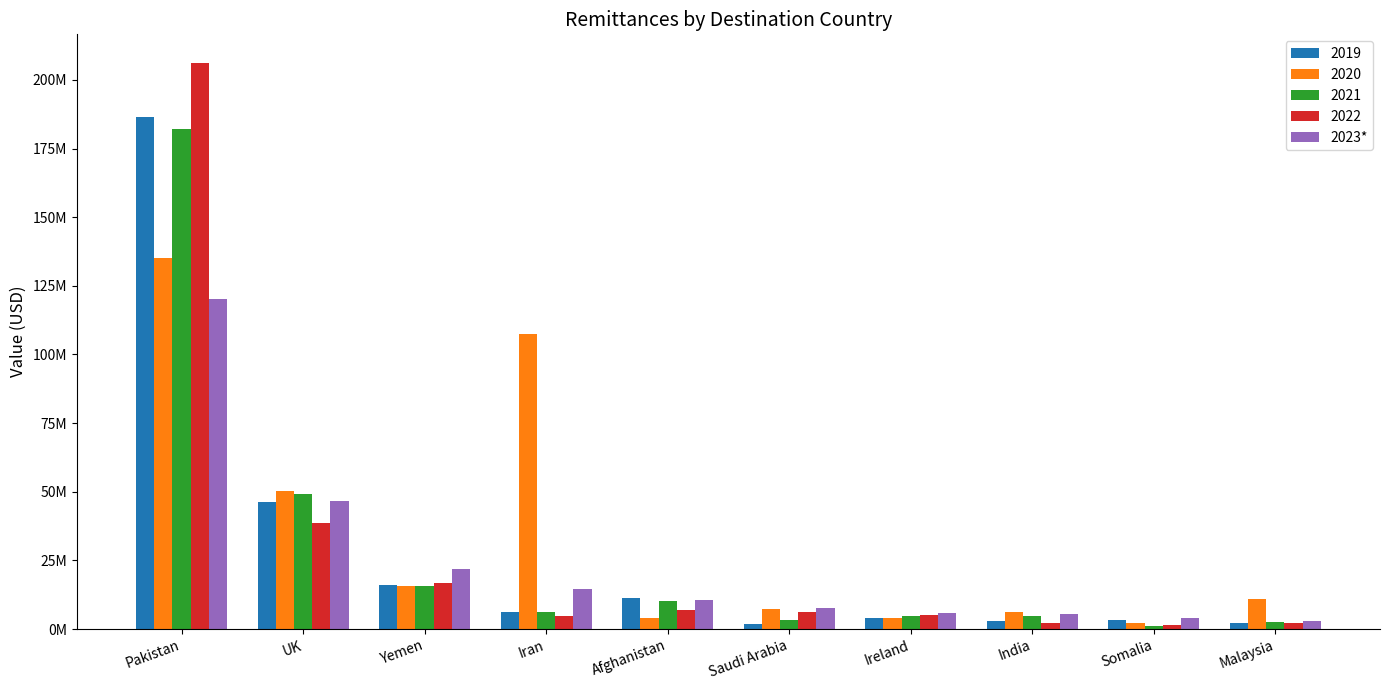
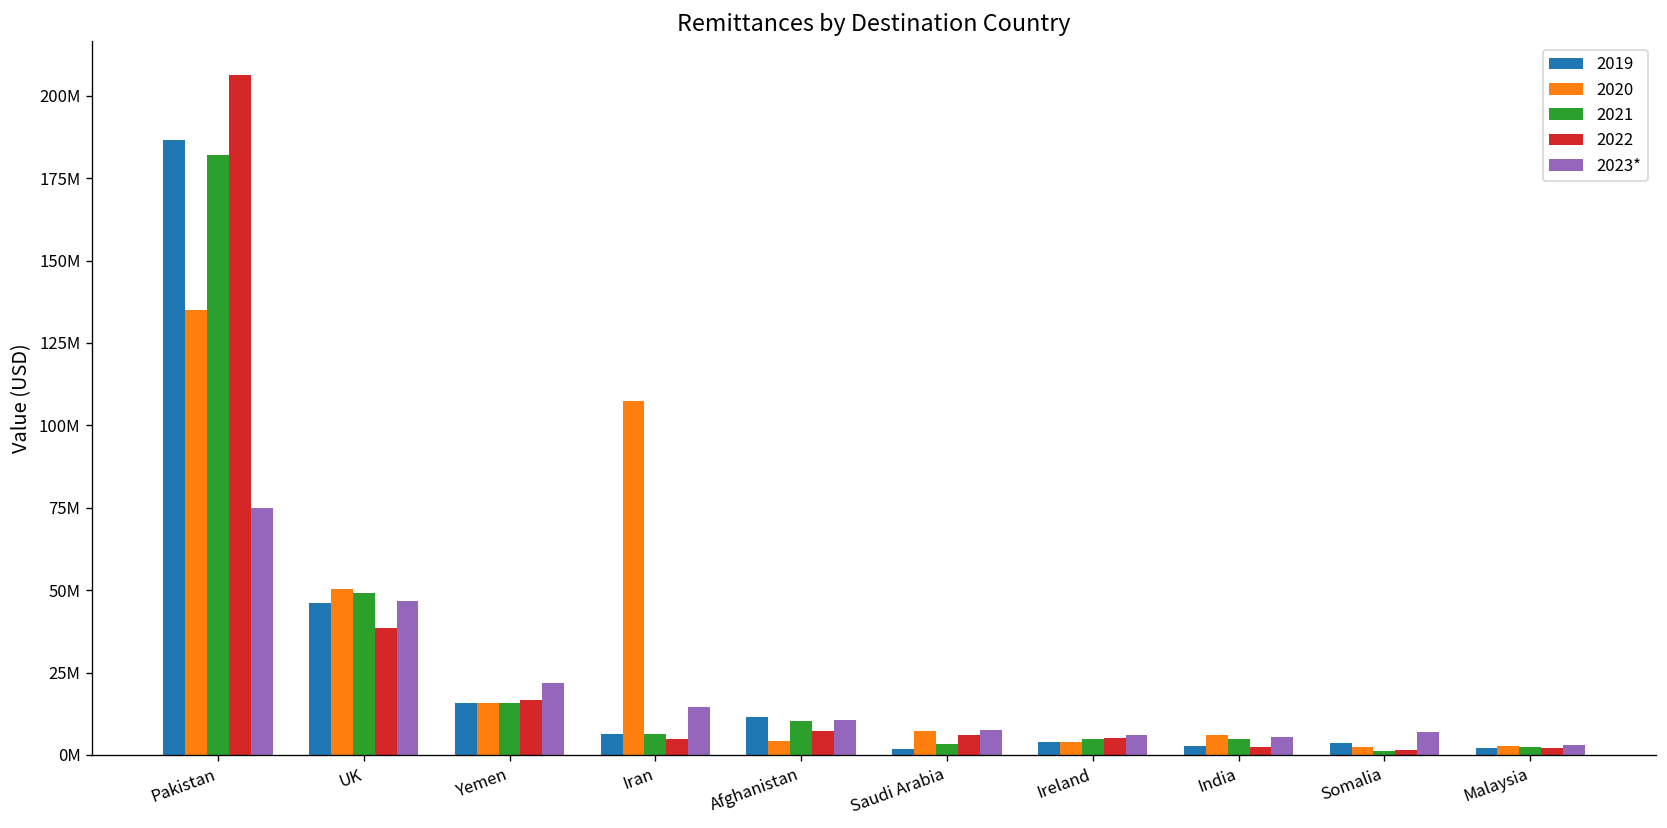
  {
    "2019": {
      "Pakistan": 187000000,
      "UK": 46000000,
      "Yemen": 16000000,
      "Iran": 6000000,
      "Afghanistan": 11000000,
      "Saudi Arabia": 2000000,
      "Ireland": 4000000,
      "India": 3000000,
      "Somalia": 3000000,
      "Malaysia": 2000000
    },
    "2020": {
      "Pakistan": 135000000,
      "UK": 50000000,
      "Yemen": 16000000,
      "Iran": 107000000,
      "Afghanistan": 4000000,
      "Saudi Arabia": 7000000,
      "Ireland": 4000000,
      "India": 6000000,
      "Somalia": 2000000,
-     "Malaysia": 11000000
+     "Malaysia": 3000000
    },
    "2021": {
      "Pakistan": 182000000,
      "UK": 49000000,
      "Yemen": 16000000,
      "Iran": 6000000,
      "Afghanistan": 10000000,
      "Saudi Arabia": 3000000,
      "Ireland": 5000000,
      "India": 5000000,
      "Somalia": 1000000,
      "Malaysia": 2000000
    },
    "2022": {
      "Pakistan": 206000000,
      "UK": 39000000,
      "Yemen": 17000000,
      "Iran": 5000000,
      "Afghanistan": 7000000,
      "Saudi Arabia": 6000000,
      "Ireland": 5000000,
      "India": 2000000,
      "Somalia": 1000000,
      "Malaysia": 2000000
    },
    "2023*": {
-     "Pakistan": 120000000,
+     "Pakistan": 75000000,
      "UK": 47000000,
      "Yemen": 22000000,
      "Iran": 14000000,
      "Afghanistan": 11000000,
      "Saudi Arabia": 8000000,
      "Ireland": 6000000,
      "India": 5000000,
-     "Somalia": 4000000,
+     "Somalia": 7000000,
      "Malaysia": 3000000
    }
  }
